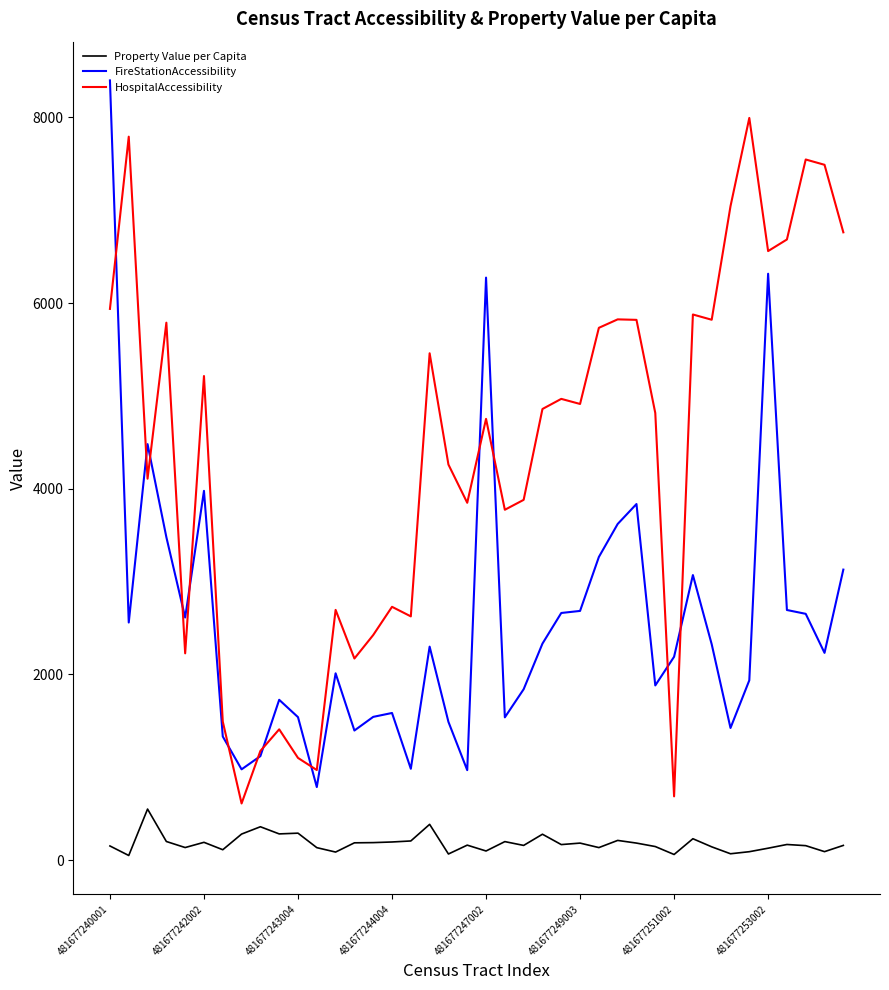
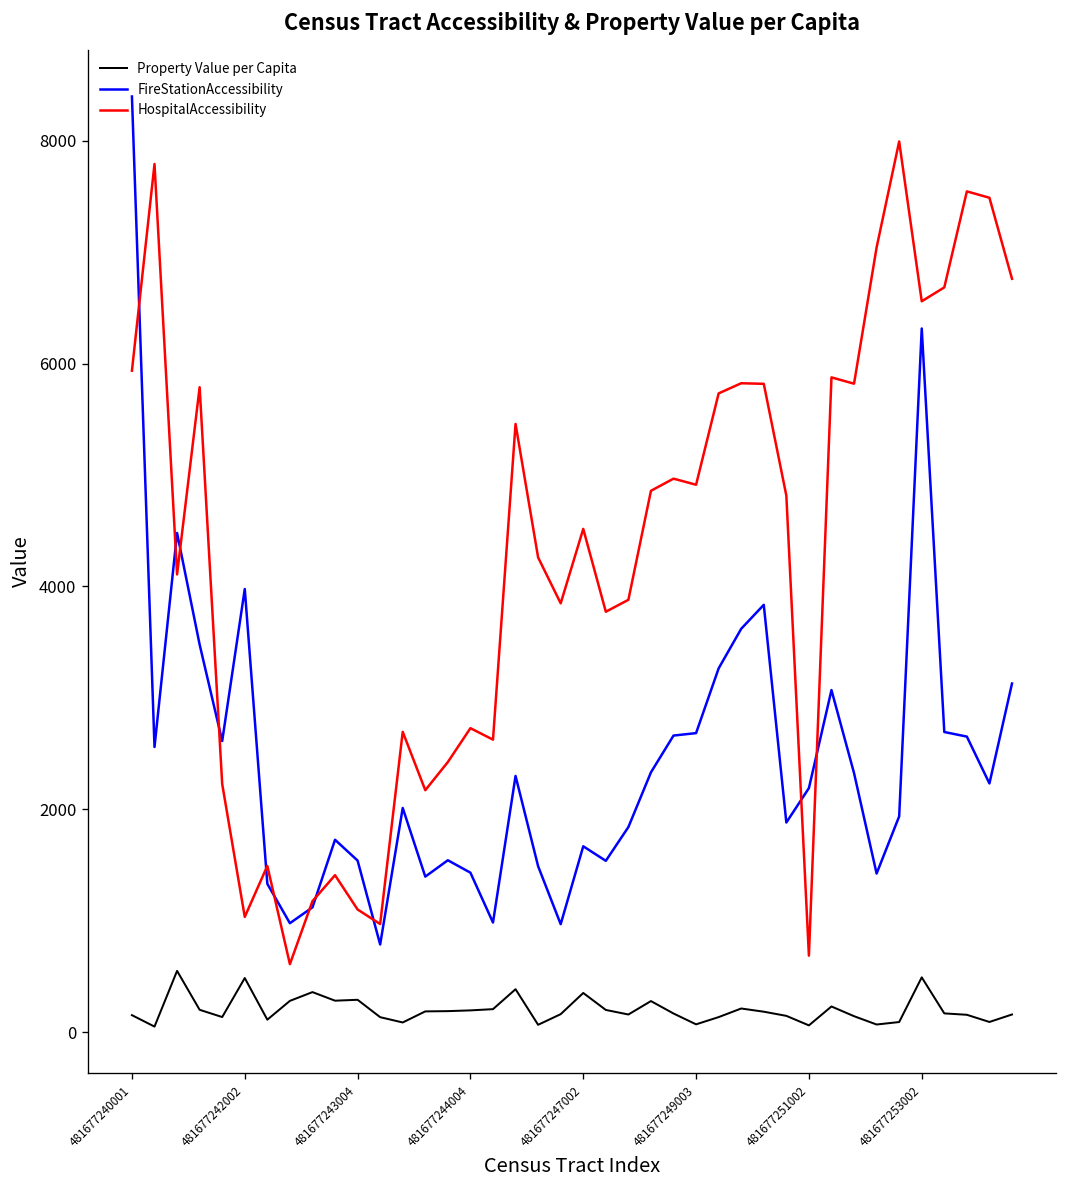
  {
    "Property Value per Capita": {
      "481677240001": 200,
-     "481677242002": 200,
+     "481677242002": 500,
      "481677243004": 300,
      "481677244004": 200,
-     "481677247002": 100,
-     "481677249003": 200,
+     "481677247002": 400,
+     "481677249003": 100,
      "481677251002": 100,
-     "481677253002": 100
+     "481677253002": 500
    },
    "FireStationAccessibility": {
      "481677240001": 8400,
      "481677242002": 4000,
      "481677243004": 1500,
-     "481677244004": 1600,
-     "481677247002": 6300,
+     "481677244004": 1400,
+     "481677247002": 1700,
      "481677249003": 2700,
      "481677251002": 2200,
      "481677253002": 6300
    },
    "HospitalAccessibility": {
      "481677240001": 5900,
-     "481677242002": 5200,
+     "481677242002": 1000,
      "481677243004": 1100,
      "481677244004": 2700,
-     "481677247002": 4800,
+     "481677247002": 4500,
      "481677249003": 4900,
      "481677251002": 700,
      "481677253002": 6600
    }
  }
